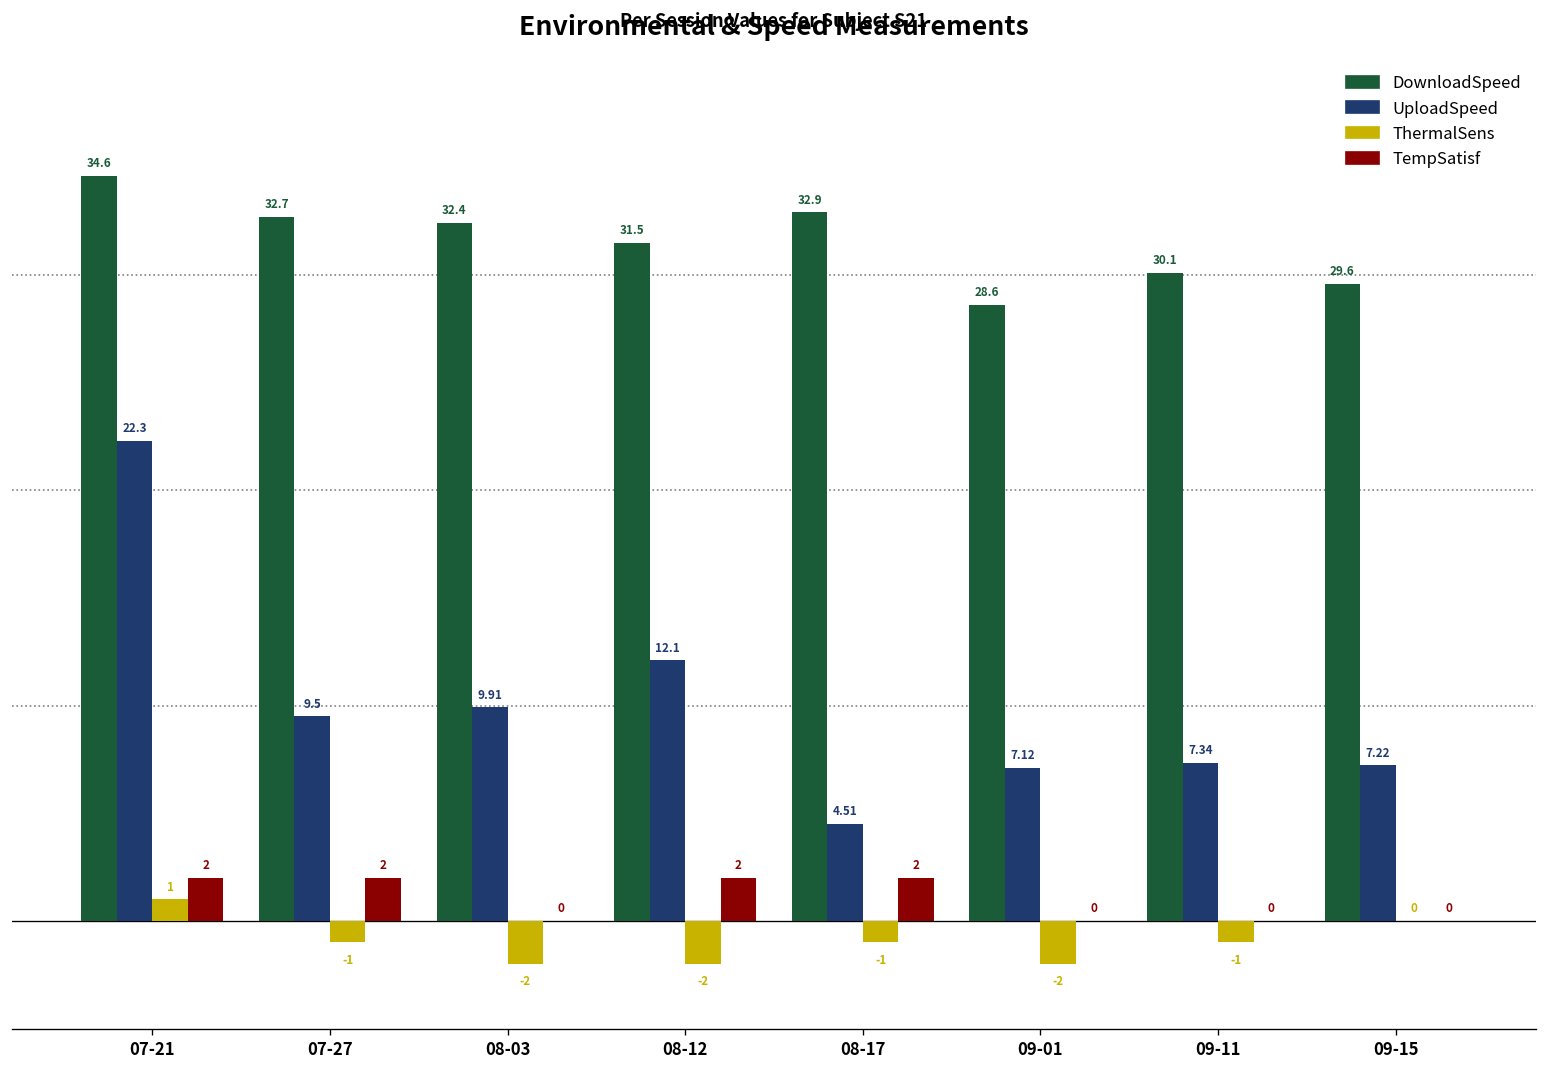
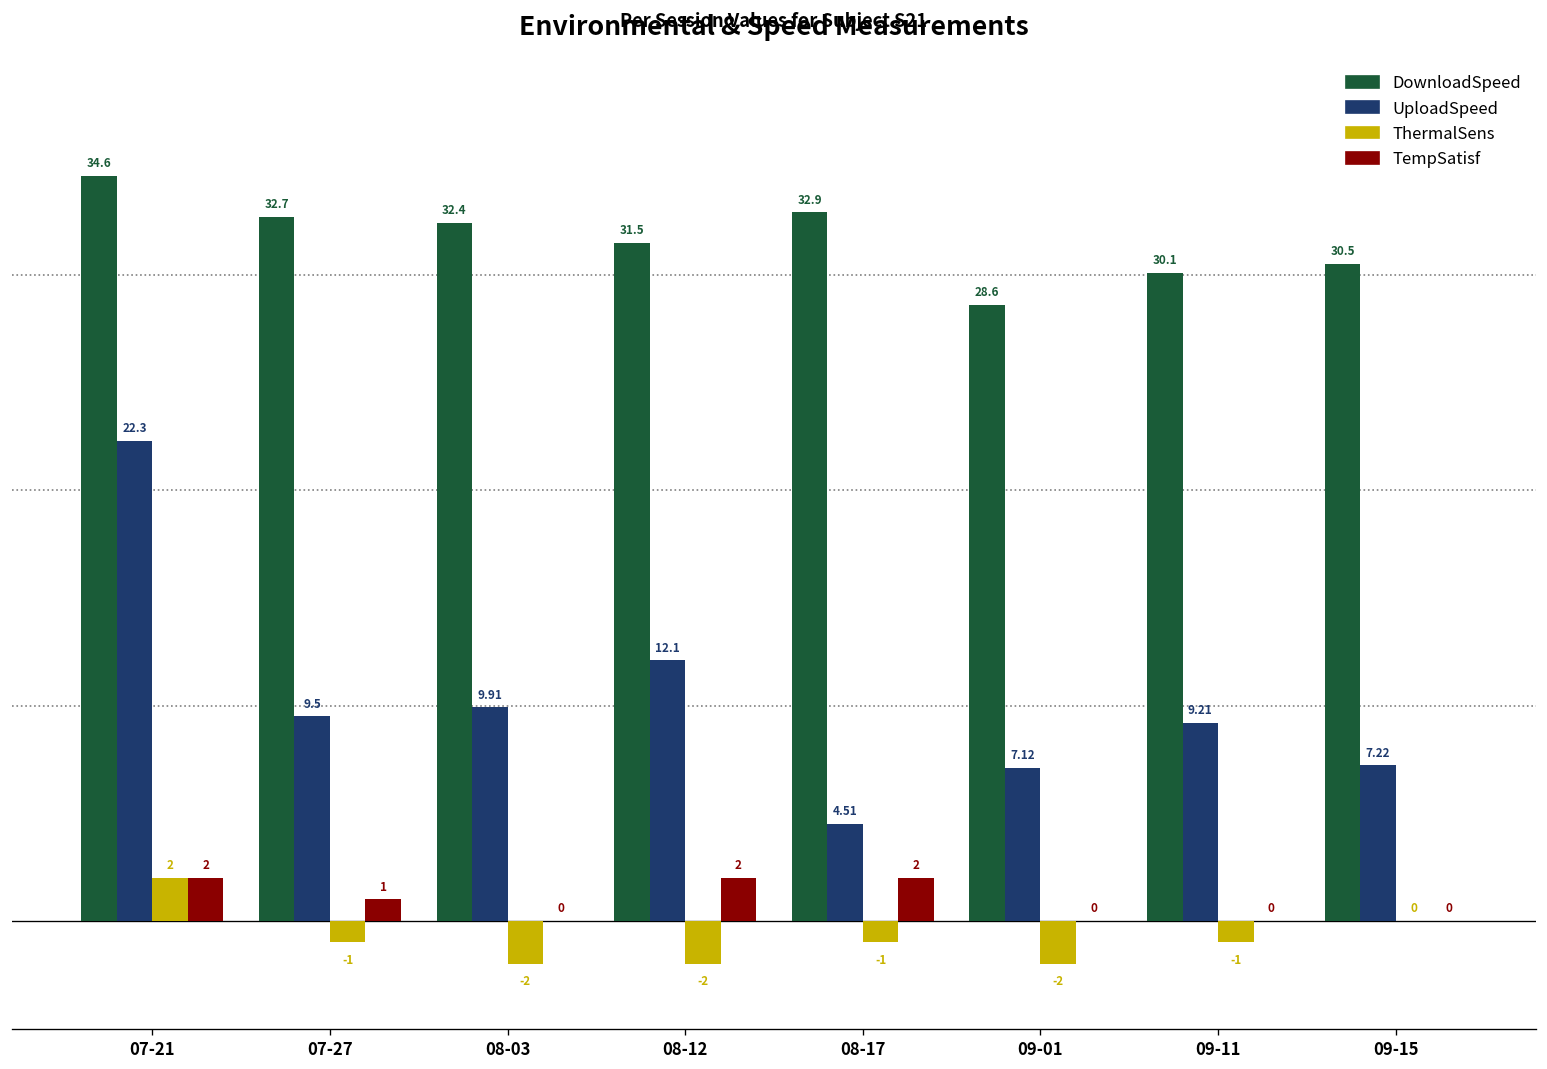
  {
    "DownloadSpeed": {
      "07-21": 34.6,
      "07-27": 32.7,
      "08-03": 32.4,
      "08-12": 31.5,
      "08-17": 32.9,
      "09-01": 28.6,
      "09-11": 30.1,
-     "09-15": 29.6
+     "09-15": 30.5
    },
    "UploadSpeed": {
      "07-21": 22.3,
      "07-27": 9.5,
      "08-03": 9.91,
      "08-12": 12.1,
      "08-17": 4.51,
      "09-01": 7.12,
-     "09-11": 7.34,
+     "09-11": 9.21,
      "09-15": 7.22
    },
    "ThermalSens": {
-     "07-21": 1,
+     "07-21": 2,
      "07-27": -1,
      "08-03": -2,
      "08-12": -2,
      "08-17": -1,
      "09-01": -2,
      "09-11": -1,
      "09-15": 0
    },
    "TempSatisf": {
      "07-21": 2,
-     "07-27": 2,
+     "07-27": 1,
      "08-03": 0,
      "08-12": 2,
      "08-17": 2,
      "09-01": 0,
      "09-11": 0,
      "09-15": 0
    }
  }
